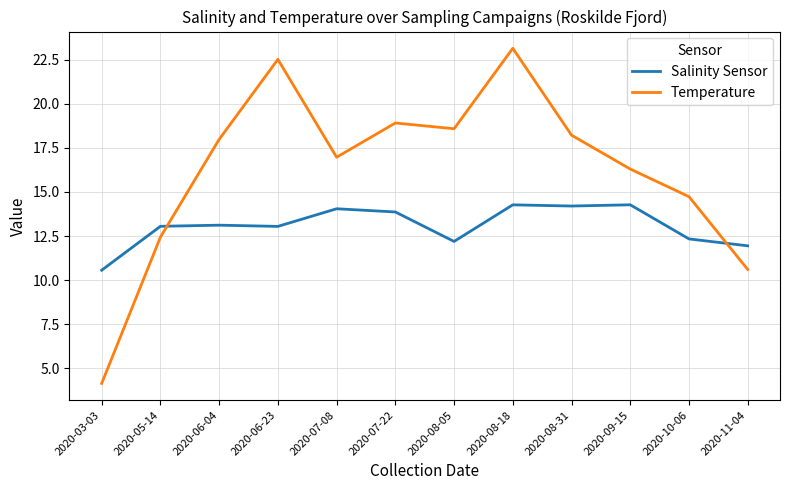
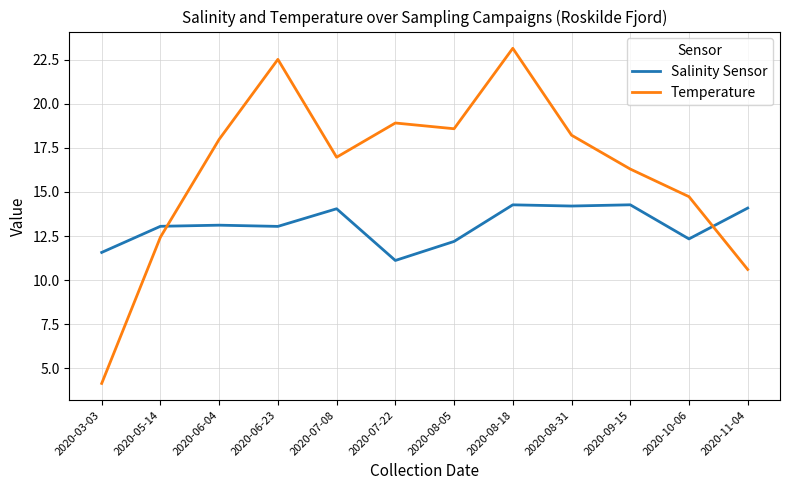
  {
    "Salinity Sensor": {
-     "2020-03-03": 10.6,
+     "2020-03-03": 11.6,
      "2020-05-14": 13.1,
      "2020-06-04": 13.1,
      "2020-06-23": 13.0,
      "2020-07-08": 14.0,
-     "2020-07-22": 13.9,
+     "2020-07-22": 11.1,
      "2020-08-05": 12.2,
      "2020-08-18": 14.3,
      "2020-08-31": 14.2,
      "2020-09-15": 14.3,
      "2020-10-06": 12.3,
-     "2020-11-04": 11.9
+     "2020-11-04": 14.1
    },
    "Temperature": {
      "2020-03-03": 4.1,
      "2020-05-14": 12.4,
      "2020-06-04": 18.0,
      "2020-06-23": 22.5,
      "2020-07-08": 17.0,
      "2020-07-22": 18.9,
      "2020-08-05": 18.6,
      "2020-08-18": 23.2,
      "2020-08-31": 18.2,
      "2020-09-15": 16.3,
      "2020-10-06": 14.7,
      "2020-11-04": 10.6
    }
  }
